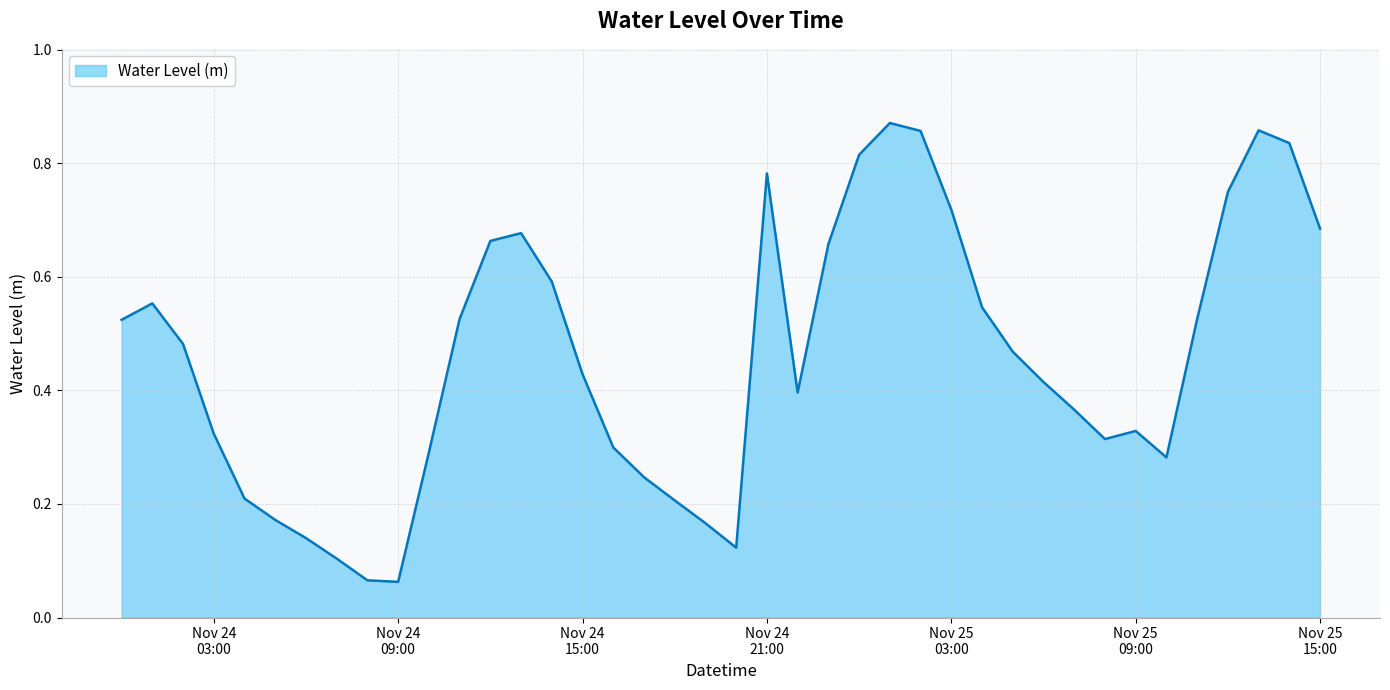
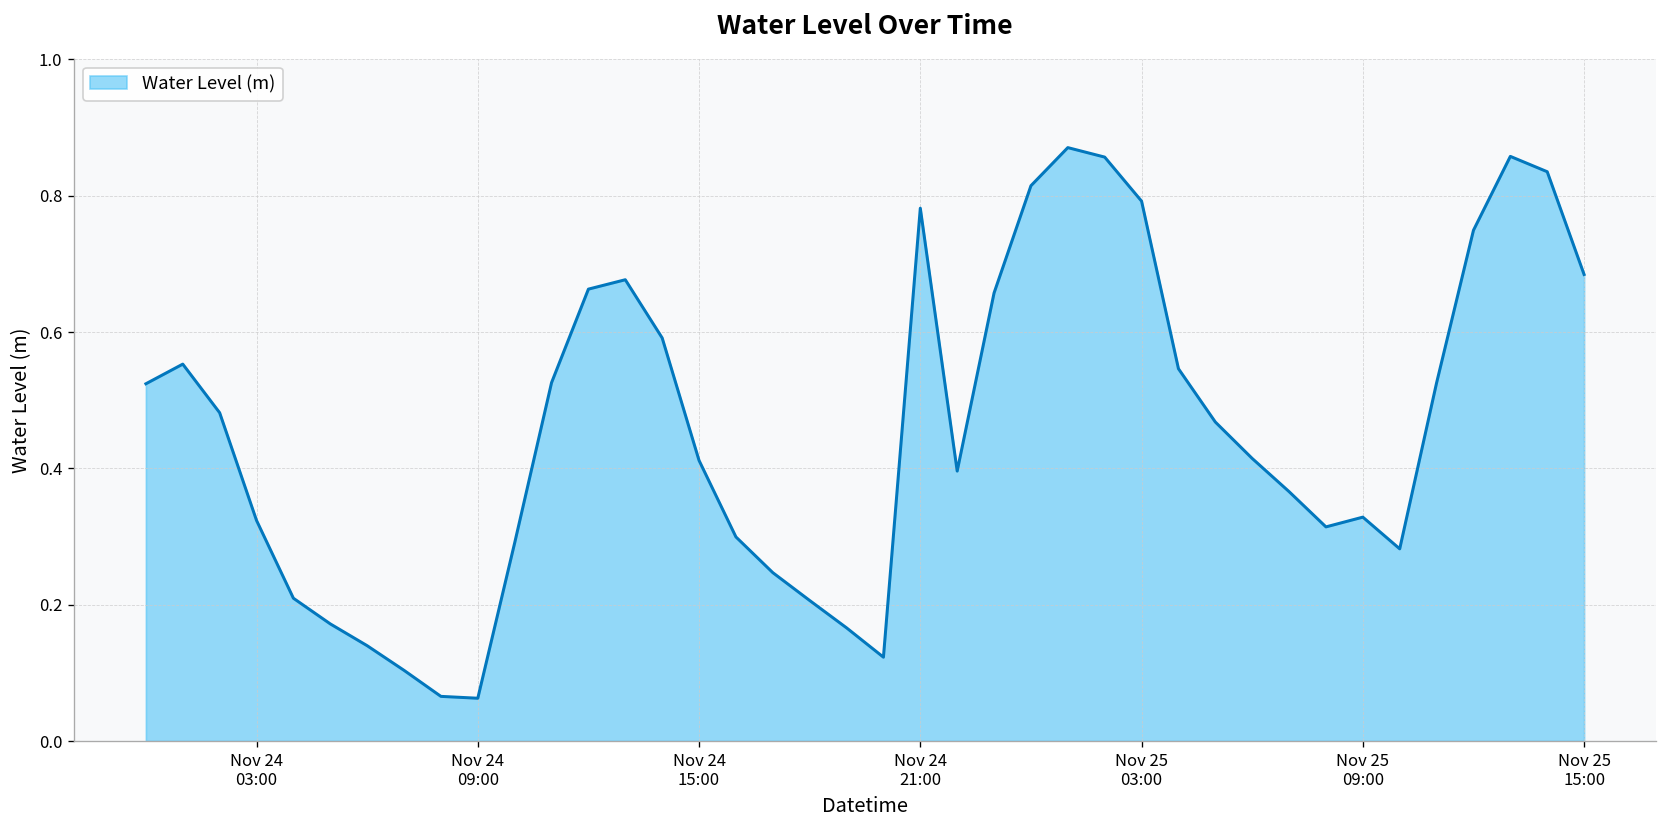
  {
    "Nov 24 03:00": 0.32,
    "Nov 24 09:00": 0.06,
-   "Nov 24 15:00": 0.43,
+   "Nov 24 15:00": 0.41,
    "Nov 24 21:00": 0.78,
-   "Nov 25 03:00": 0.72,
+   "Nov 25 03:00": 0.79,
    "Nov 25 09:00": 0.33,
    "Nov 25 15:00": 0.68
  }
